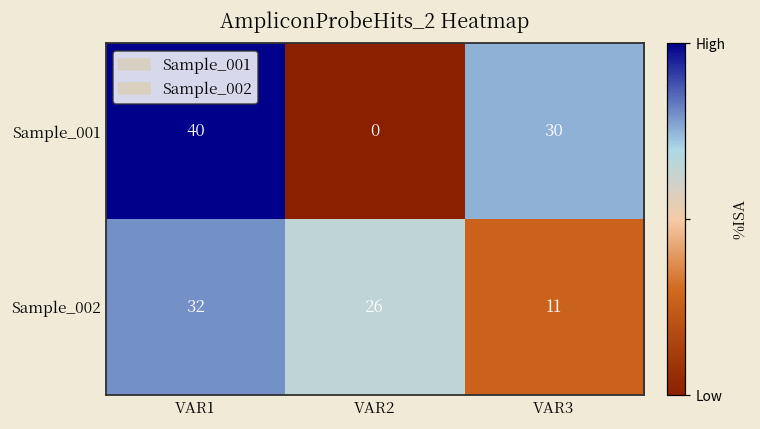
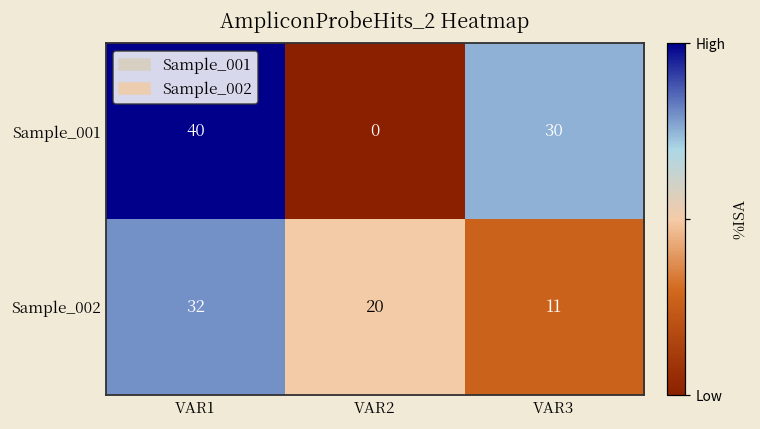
  {
    "Sample_001": {
      "VAR1": 40,
      "VAR2": 0,
      "VAR3": 30
    },
    "Sample_002": {
      "VAR1": 32,
-     "VAR2": 26,
+     "VAR2": 20,
      "VAR3": 11
    }
  }
